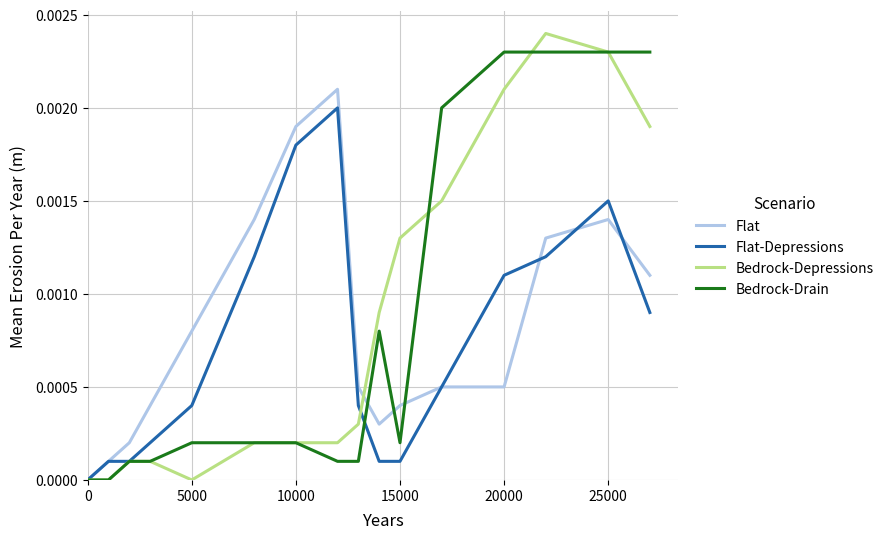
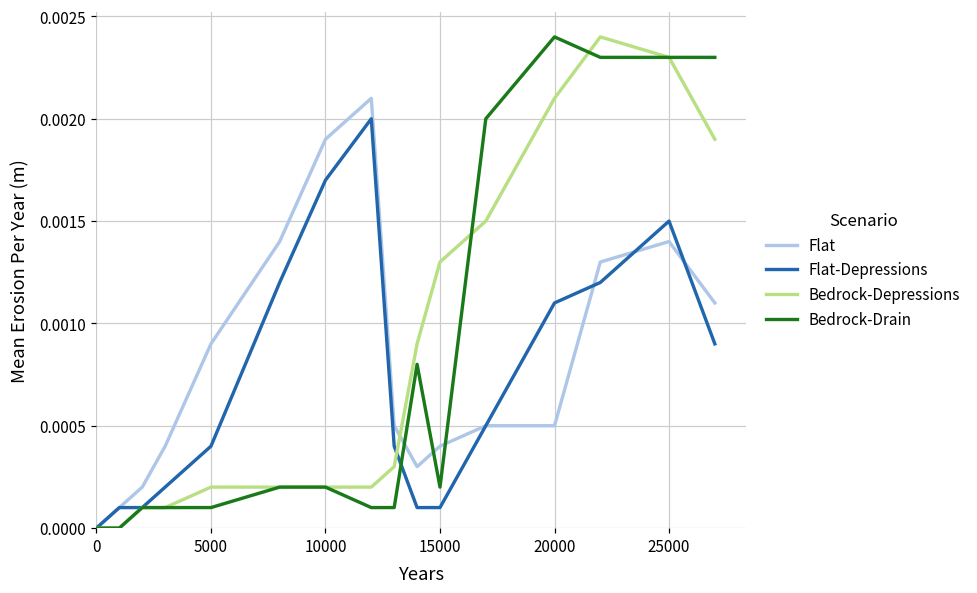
  {
    "Flat": {
-     "5000": 0.0008,
+     "5000": 0.0009,
      "10000": 0.0019,
      "15000": 0.0004,
      "20000": 0.0005,
      "25000": 0.0014
    },
    "Flat-Depressions": {
      "5000": 0.0004,
-     "10000": 0.0018,
+     "10000": 0.0017,
      "15000": 0.0001,
      "20000": 0.0011,
      "25000": 0.0015
    },
    "Bedrock-Depressions": {
-     "5000": 0.0000,
+     "5000": 0.0002,
      "15000": 0.0013,
      "20000": 0.0021
    },
    "Bedrock-Drain": {
-     "5000": 0.0002,
+     "5000": 0.0001,
      "15000": 0.0002,
-     "20000": 0.0023
+     "20000": 0.0024
    }
  }
